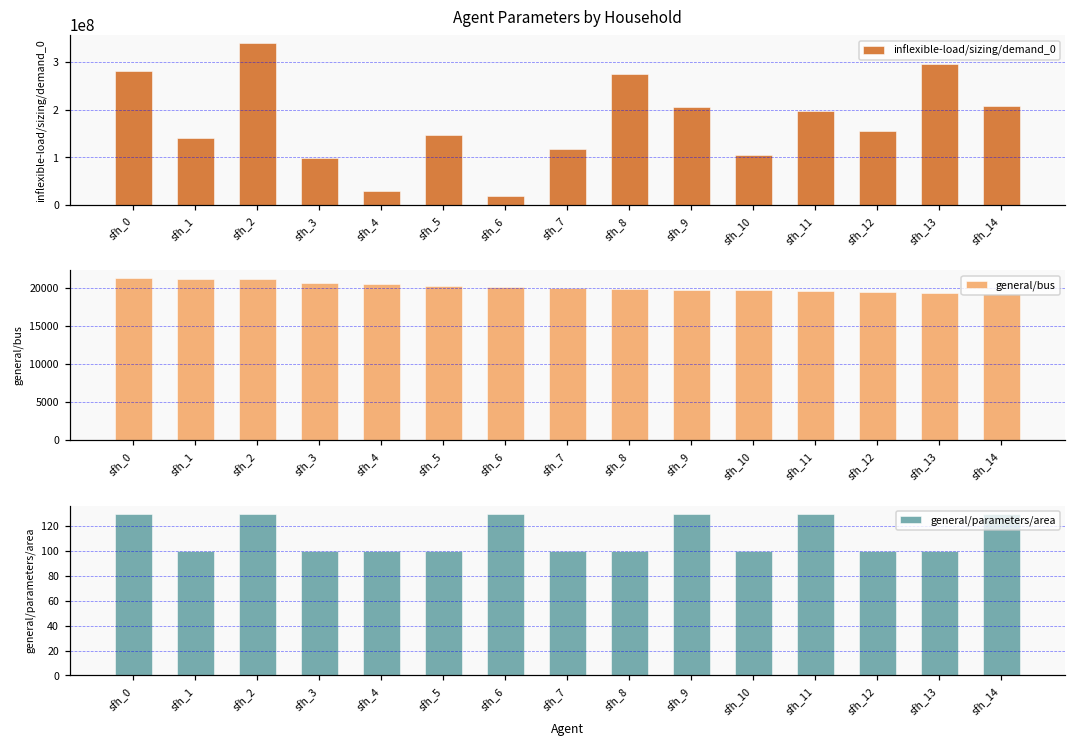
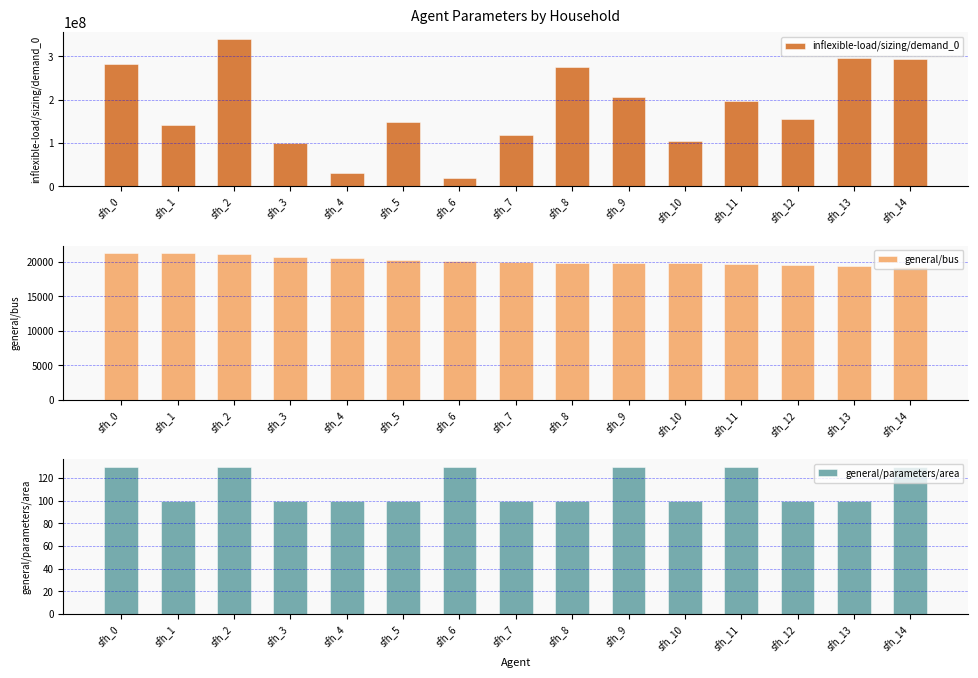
  {
    "Agent Parameters by Household": {
      "sfh_0": 280000000,
      "sfh_1": 140000000,
      "sfh_2": 340000000,
      "sfh_3": 100000000,
      "sfh_4": 30000000,
      "sfh_5": 150000000,
      "sfh_6": 20000000,
      "sfh_7": 120000000,
      "sfh_8": 270000000,
      "sfh_9": 210000000,
      "sfh_10": 100000000,
      "sfh_11": 200000000,
      "sfh_12": 160000000,
      "sfh_13": 300000000,
-     "sfh_14": 210000000
+     "sfh_14": 290000000
    }
  }
